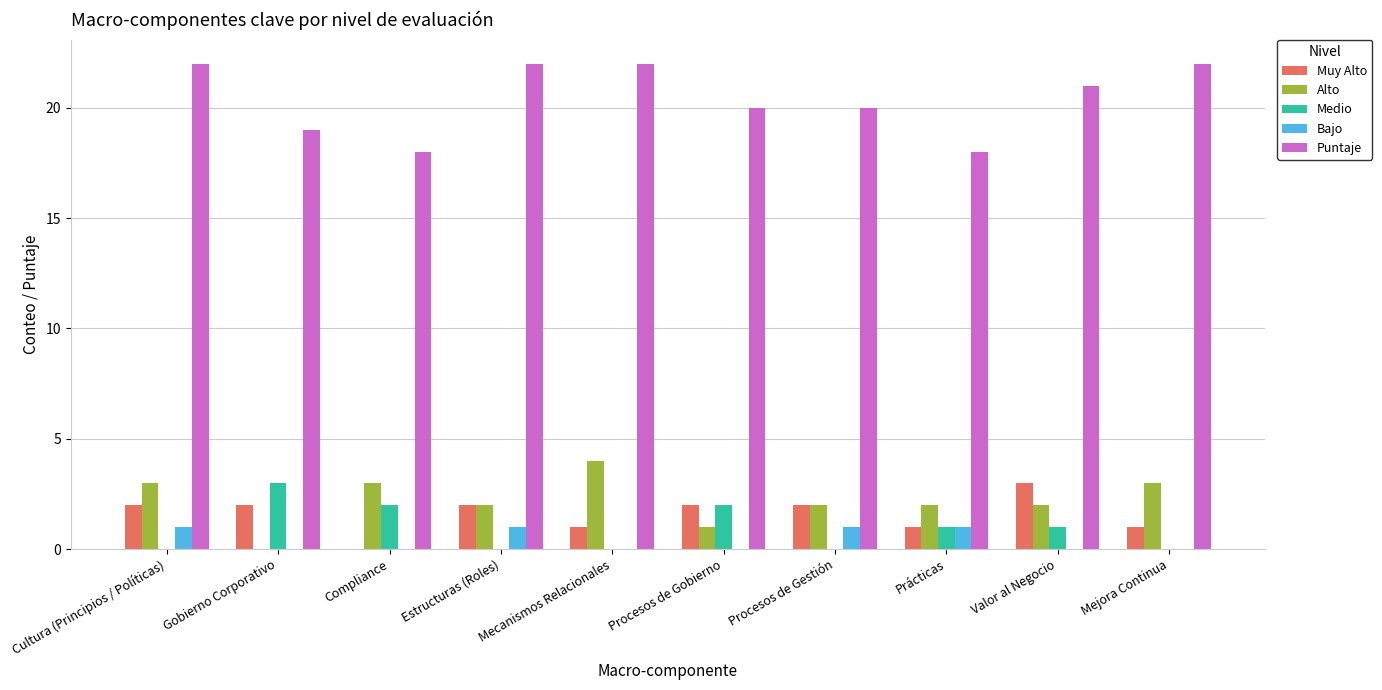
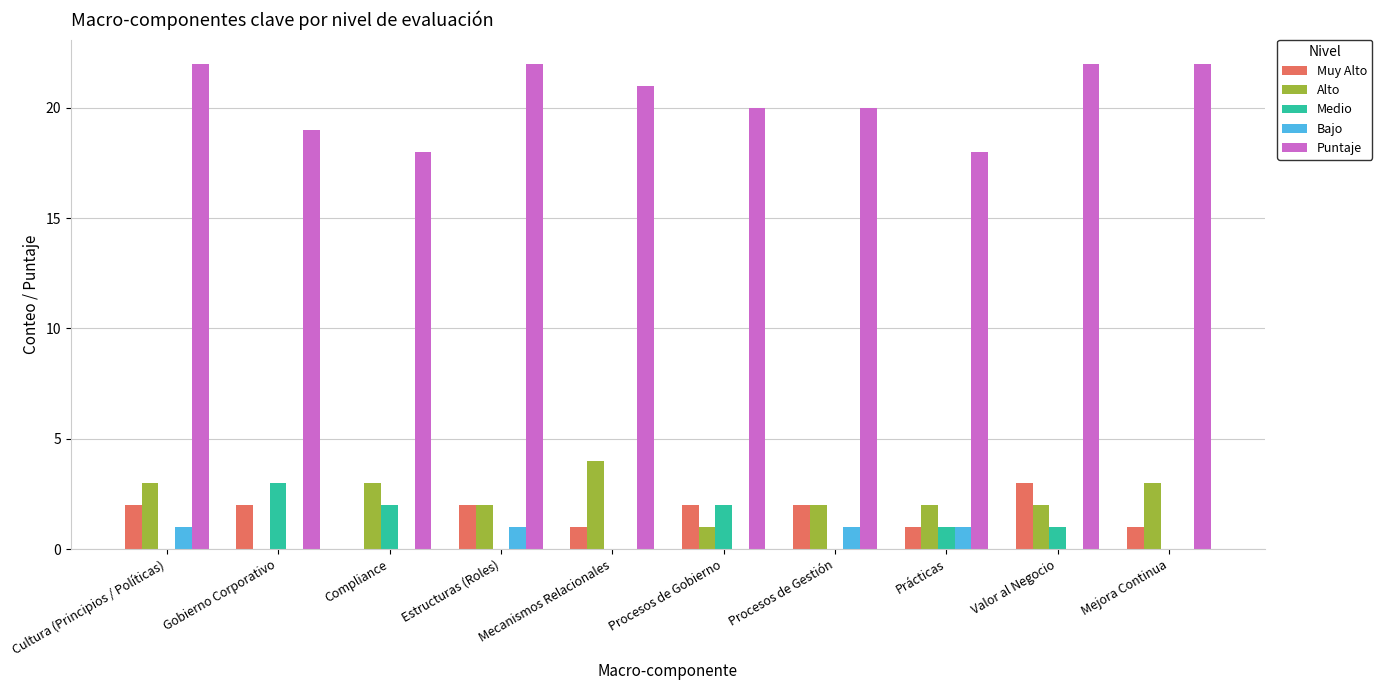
  {
    "Muy Alto": {
      "Cultura (Principios / Políticas)": 2,
      "Gobierno Corporativo": 2,
      "Compliance": 0,
      "Estructuras (Roles)": 2,
      "Mecanismos Relacionales": 1,
      "Procesos de Gobierno": 2,
      "Procesos de Gestión": 2,
      "Prácticas": 1,
      "Valor al Negocio": 3,
      "Mejora Continua": 1
    },
    "Alto": {
      "Cultura (Principios / Políticas)": 3,
      "Gobierno Corporativo": 0,
      "Compliance": 3,
      "Estructuras (Roles)": 2,
      "Mecanismos Relacionales": 4,
      "Procesos de Gobierno": 1,
      "Procesos de Gestión": 2,
      "Prácticas": 2,
      "Valor al Negocio": 2,
      "Mejora Continua": 3
    },
    "Medio": {
      "Cultura (Principios / Políticas)": 0,
      "Gobierno Corporativo": 3,
      "Compliance": 2,
      "Estructuras (Roles)": 0,
      "Mecanismos Relacionales": 0,
      "Procesos de Gobierno": 2,
      "Procesos de Gestión": 0,
      "Prácticas": 1,
      "Valor al Negocio": 1,
      "Mejora Continua": 0
    },
    "Bajo": {
      "Cultura (Principios / Políticas)": 1,
      "Gobierno Corporativo": 0,
      "Compliance": 0,
      "Estructuras (Roles)": 1,
      "Mecanismos Relacionales": 0,
      "Procesos de Gobierno": 0,
      "Procesos de Gestión": 1,
      "Prácticas": 1,
      "Valor al Negocio": 0,
      "Mejora Continua": 0
    },
    "Puntaje": {
      "Cultura (Principios / Políticas)": 22,
      "Gobierno Corporativo": 19,
      "Compliance": 18,
      "Estructuras (Roles)": 22,
-     "Mecanismos Relacionales": 22,
+     "Mecanismos Relacionales": 21,
      "Procesos de Gobierno": 20,
      "Procesos de Gestión": 20,
      "Prácticas": 18,
-     "Valor al Negocio": 21,
+     "Valor al Negocio": 22,
      "Mejora Continua": 22
    }
  }
